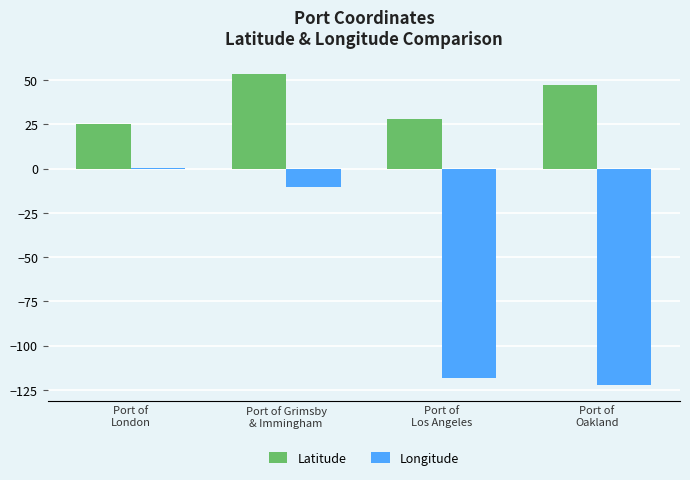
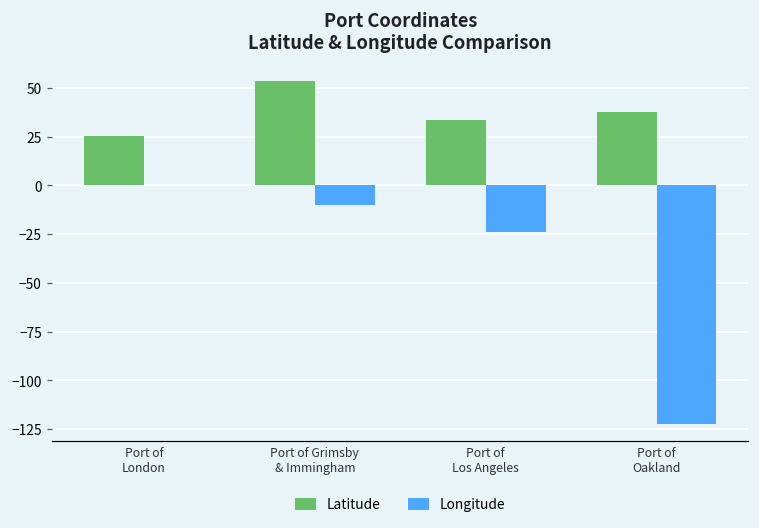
  {
    "Latitude": {
      "Port of London": 25,
      "Port of Grimsby & Immingham": 54,
-     "Port of Los Angeles": 28,
-     "Port of Oakland": 47
+     "Port of Los Angeles": 34,
+     "Port of Oakland": 38
    },
    "Longitude": {
      "Port of Grimsby & Immingham": -10,
-     "Port of Los Angeles": -118,
+     "Port of Los Angeles": -24,
      "Port of Oakland": -122
    }
  }
